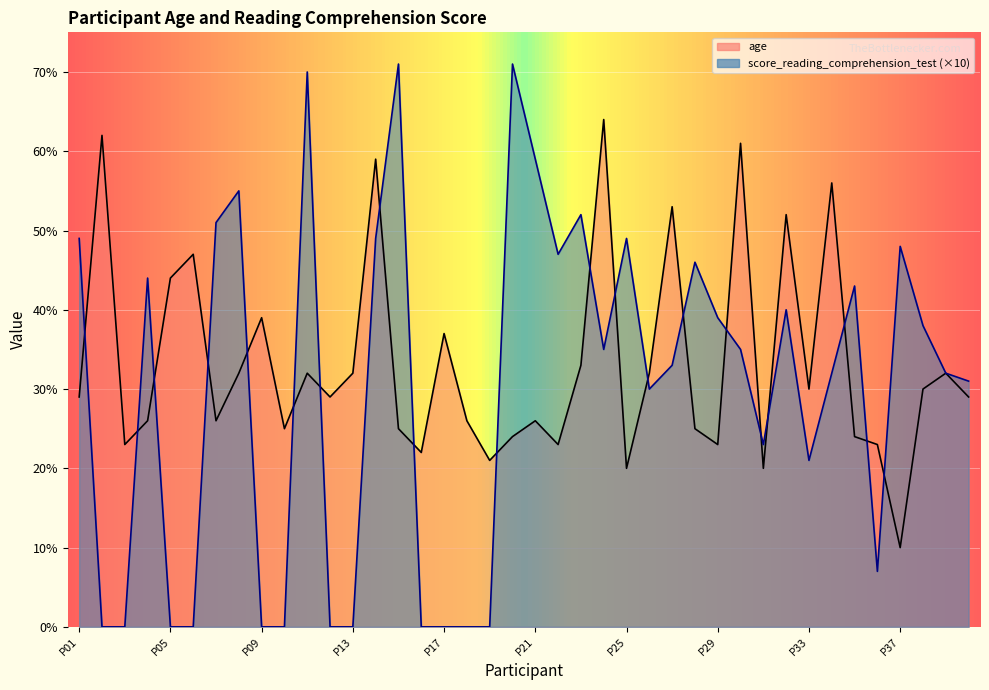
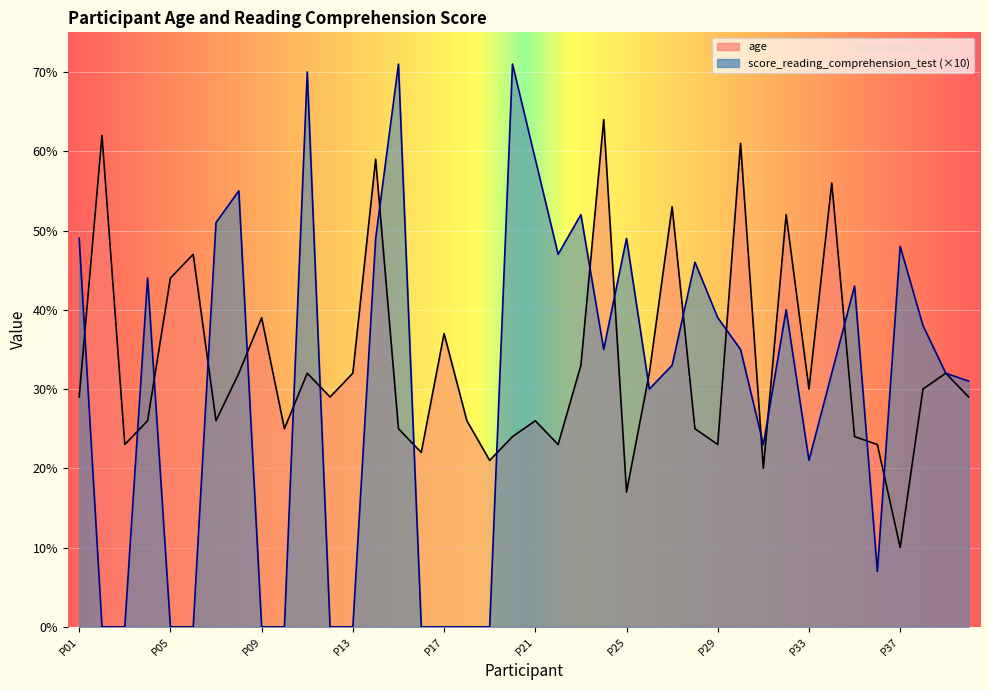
  {
    "age": {
      "P01": "29%",
      "P05": "44%",
      "P09": "39%",
      "P13": "32%",
      "P17": "37%",
      "P21": "26%",
-     "P25": "20%",
+     "P25": "17%",
      "P29": "23%",
      "P33": "30%",
      "P37": "10%"
    },
    "score_reading_comprehension_test (×10)": {
      "P01": "49%",
      "P05": "0%",
      "P09": "0%",
      "P13": "0%",
      "P17": "0%",
      "P21": "59%",
      "P25": "49%",
      "P29": "39%",
      "P33": "21%",
      "P37": "48%"
    }
  }
